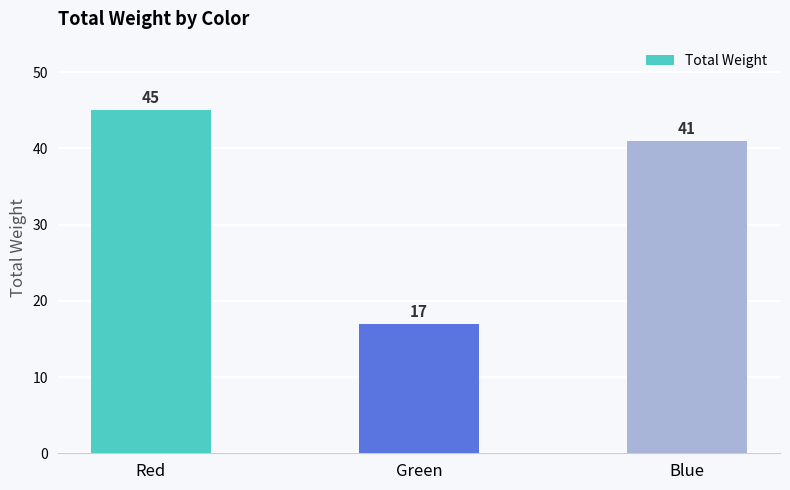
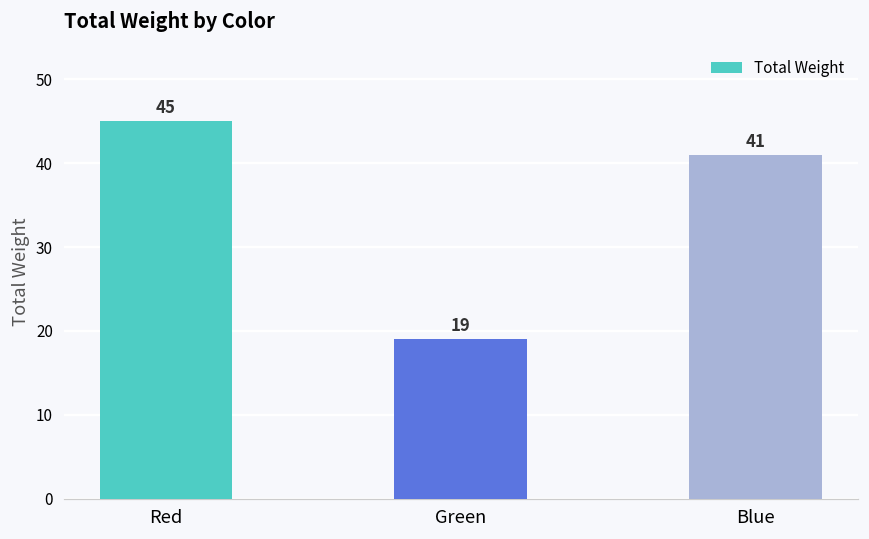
  {
    "Red": 45,
-   "Green": 17,
+   "Green": 19,
    "Blue": 41
  }
